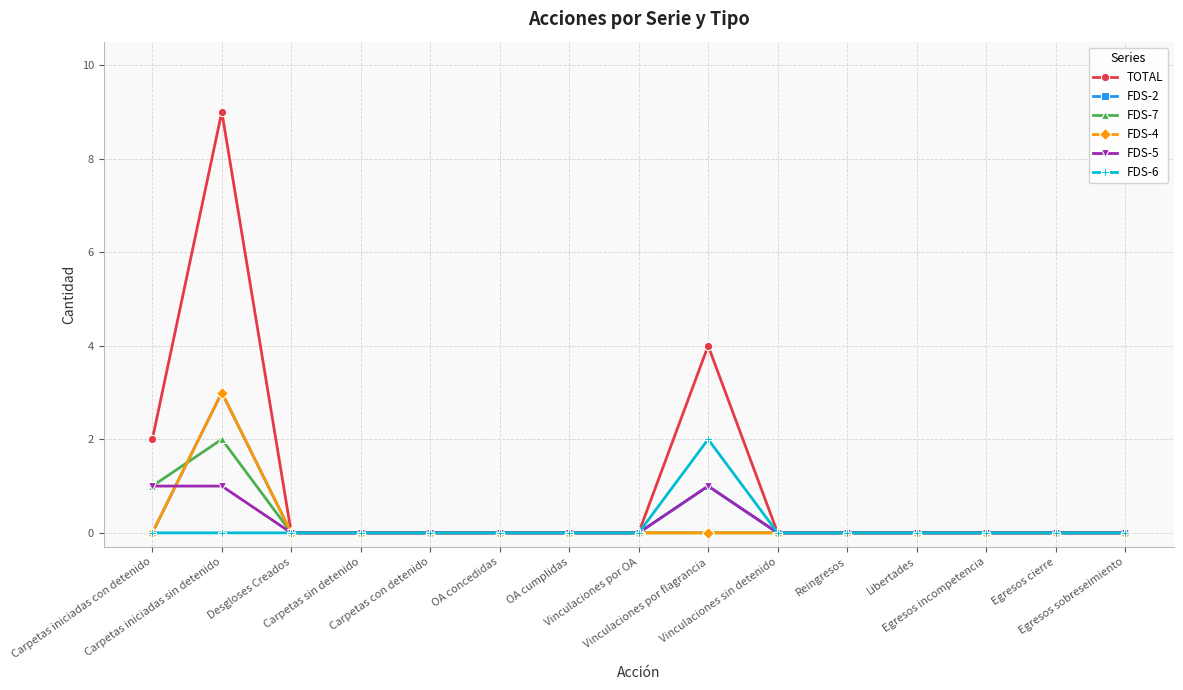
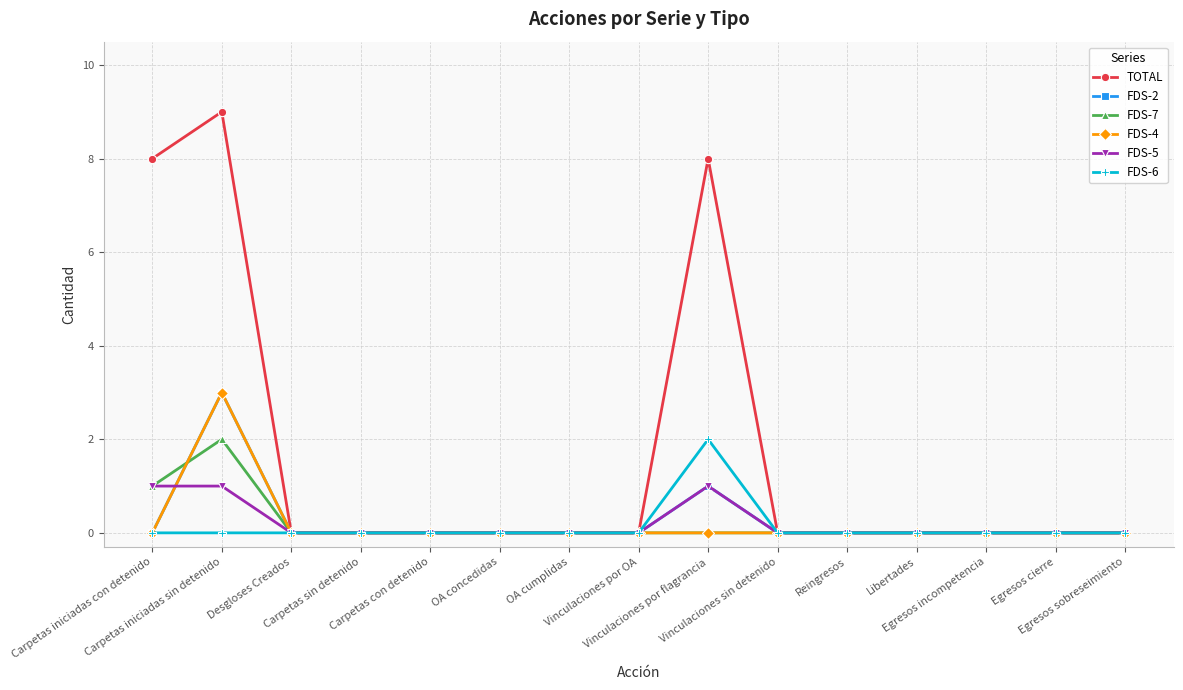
  {
    "TOTAL": {
-     "Carpetas iniciadas con detenido": 2,
+     "Carpetas iniciadas con detenido": 8,
      "Carpetas iniciadas sin detenido": 9,
-     "Vinculaciones por flagrancia": 4
+     "Vinculaciones por flagrancia": 8
    },
    "FDS-7": {
      "Carpetas iniciadas sin detenido": 2
    },
    "FDS-5": {
      "Carpetas iniciadas sin detenido": 1
    }
  }
